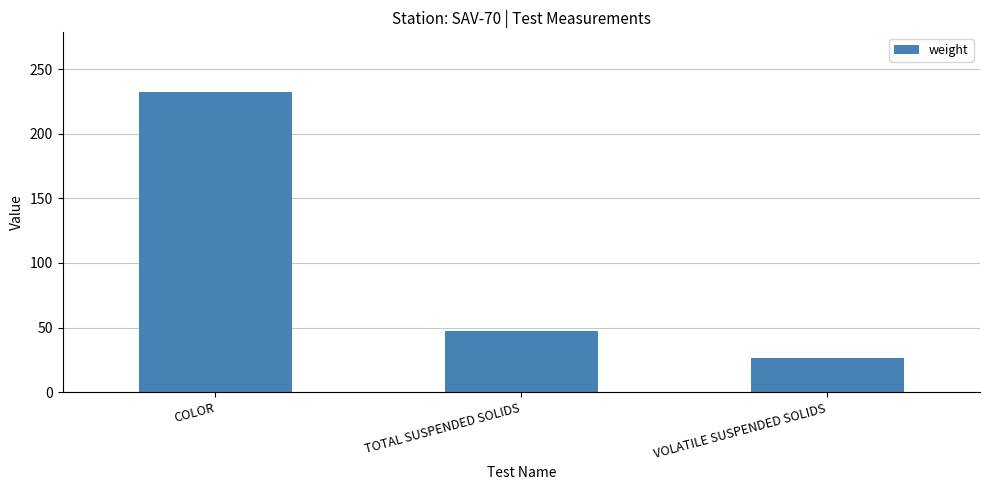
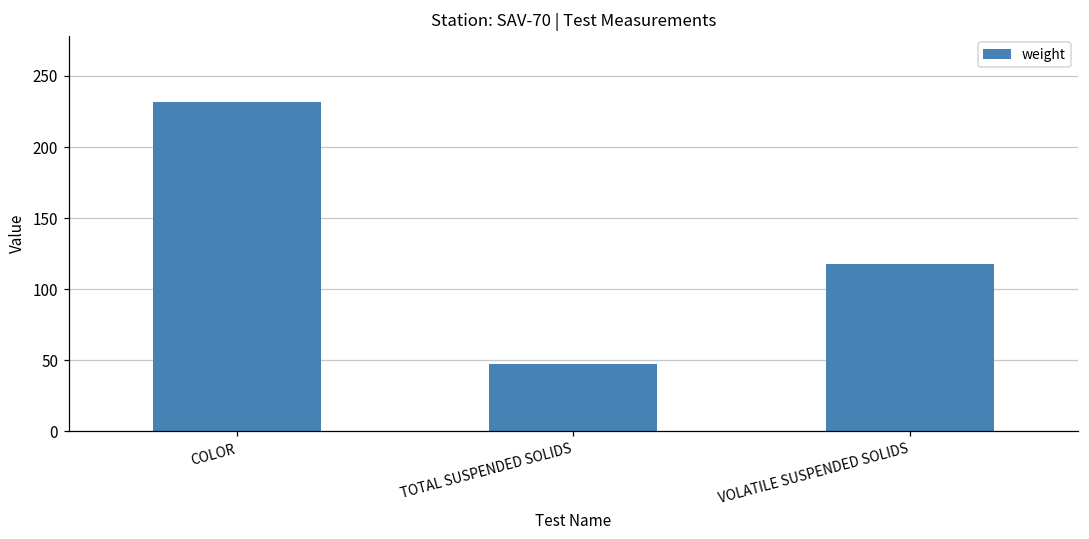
  {
    "COLOR": 232,
    "TOTAL SUSPENDED SOLIDS": 47,
-   "VOLATILE SUSPENDED SOLIDS": 26
+   "VOLATILE SUSPENDED SOLIDS": 118
  }
